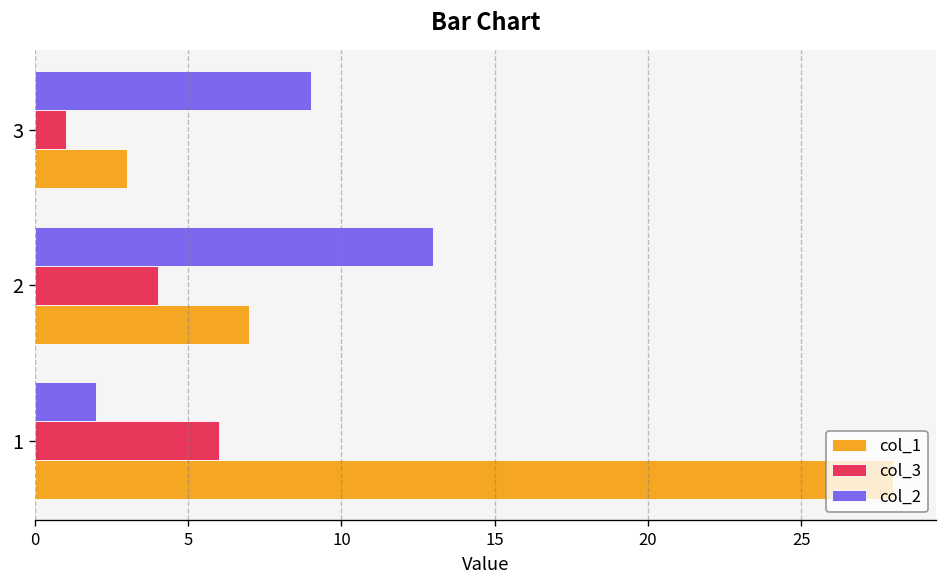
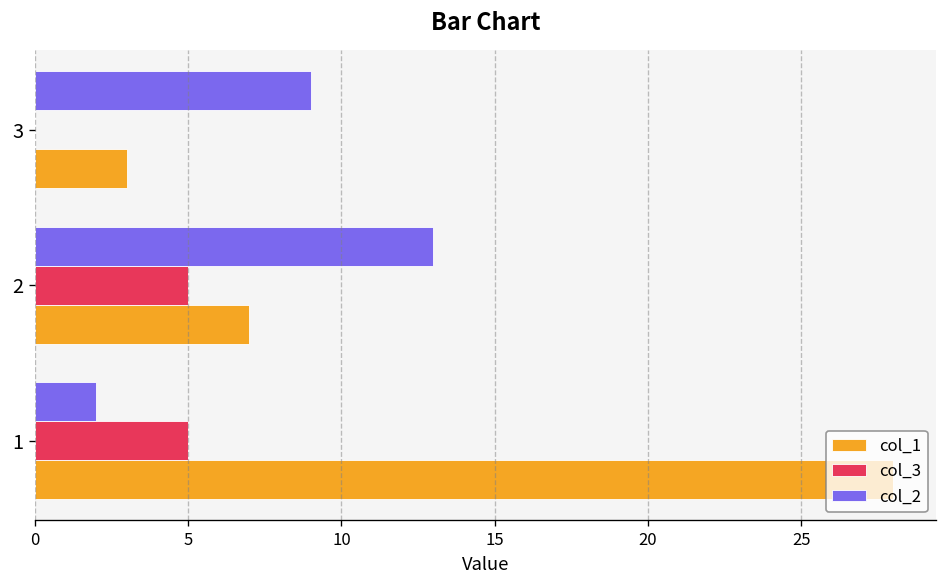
  {
    "col_1": {
      "3": 3,
      "2": 7
    },
    "col_3": {
-     "3": 1,
-     "2": 4,
-     "1": 6
+     "3": 0,
+     "2": 5,
+     "1": 5
    },
    "col_2": {
      "3": 9,
      "2": 13,
      "1": 2
    }
  }
